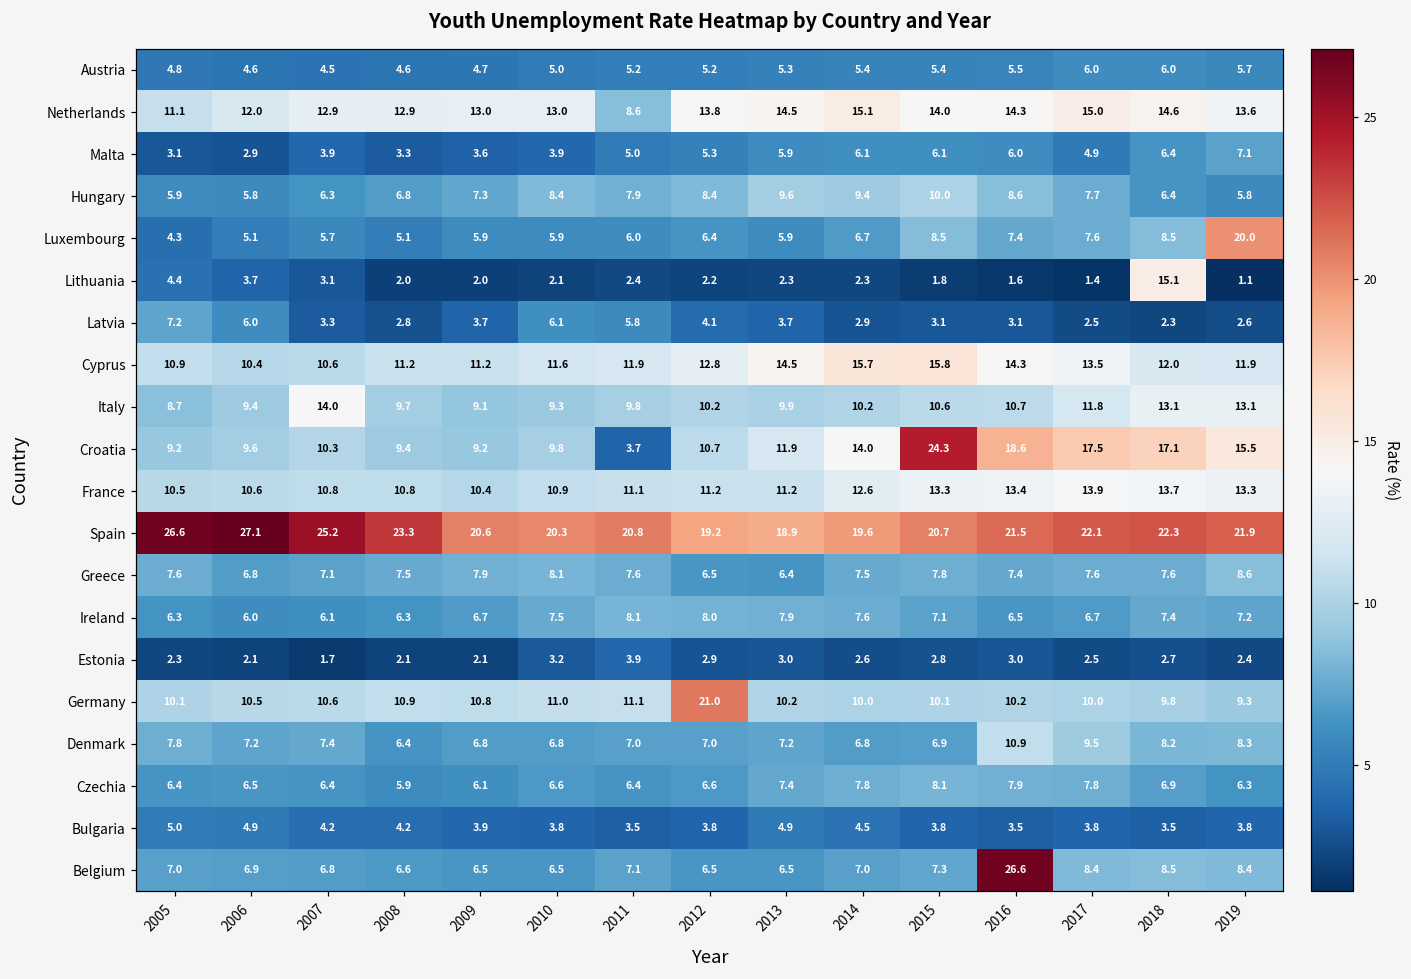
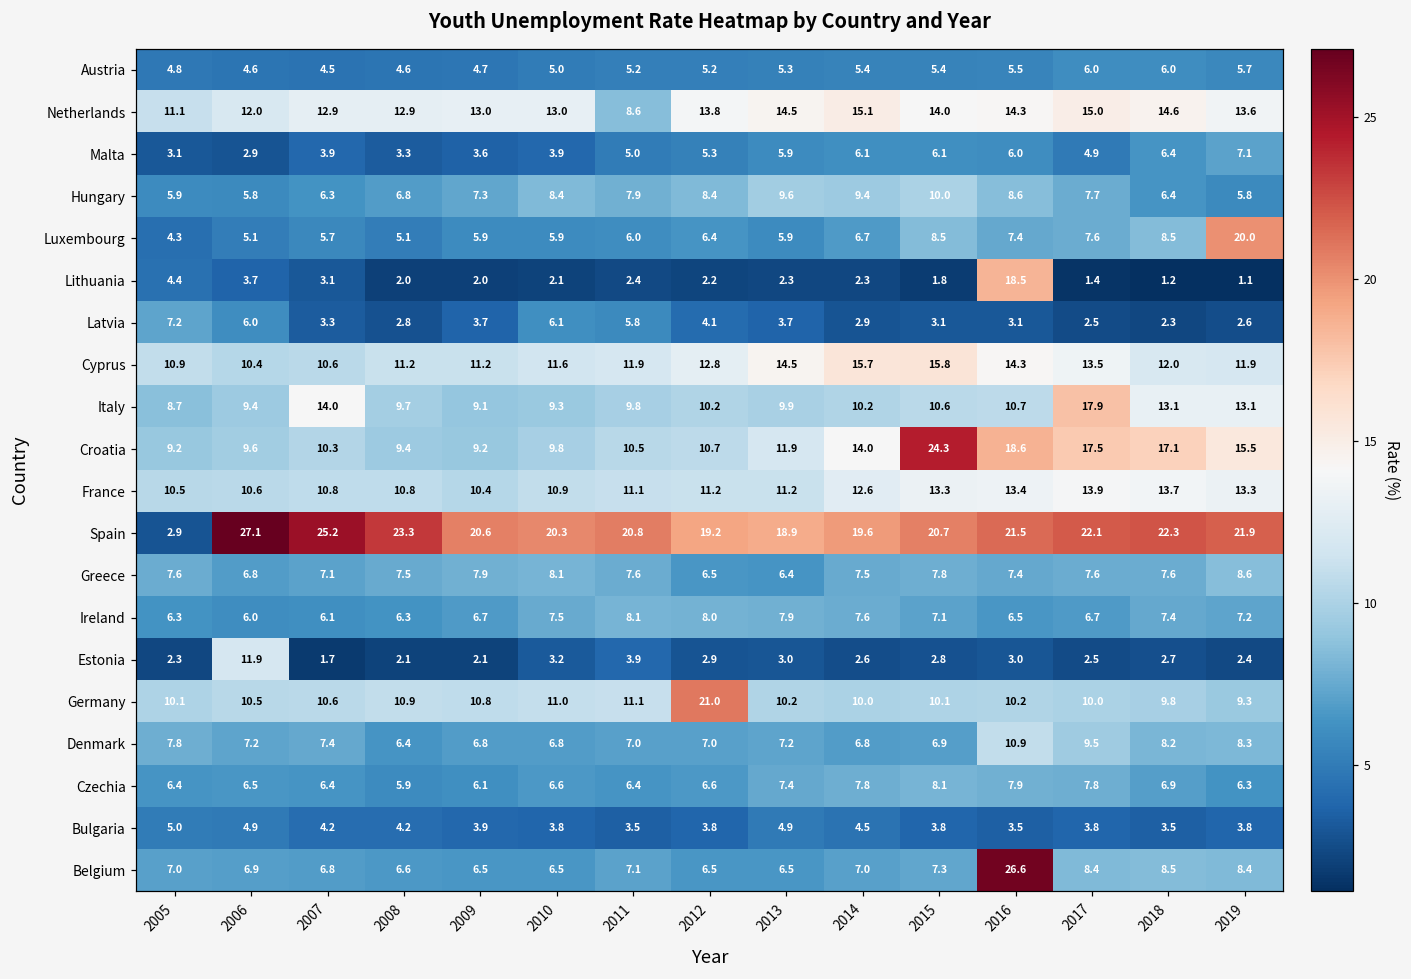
  {
    "Lithuania": {
      "2005": 4.4,
      "2006": 3.7,
      "2007": 3.1,
      "2008": 2.0,
      "2009": 2.0,
      "2010": 2.1,
      "2011": 2.4,
      "2012": 2.2,
      "2013": 2.3,
      "2014": 2.3,
      "2015": 1.8,
-     "2016": 1.6,
+     "2016": 18.5,
      "2017": 1.4,
-     "2018": 15.1,
+     "2018": 1.2,
      "2019": 1.1
    },
    "Italy": {
      "2005": 8.7,
      "2006": 9.4,
      "2007": 14.0,
      "2008": 9.7,
      "2009": 9.1,
      "2010": 9.3,
      "2011": 9.8,
      "2012": 10.2,
      "2013": 9.9,
      "2014": 10.2,
      "2015": 10.6,
      "2016": 10.7,
-     "2017": 11.8,
+     "2017": 17.9,
      "2018": 13.1,
      "2019": 13.1
    },
    "Croatia": {
      "2005": 9.2,
      "2006": 9.6,
      "2007": 10.3,
      "2008": 9.4,
      "2009": 9.2,
      "2010": 9.8,
-     "2011": 3.7,
+     "2011": 10.5,
      "2012": 10.7,
      "2013": 11.9,
      "2014": 14.0,
      "2015": 24.3,
      "2016": 18.6,
      "2017": 17.5,
      "2018": 17.1,
      "2019": 15.5
    },
    "Spain": {
-     "2005": 26.6,
+     "2005": 2.9,
      "2006": 27.1,
      "2007": 25.2,
      "2008": 23.3,
      "2009": 20.6,
      "2010": 20.3,
      "2011": 20.8,
      "2012": 19.2,
      "2013": 18.9,
      "2014": 19.6,
      "2015": 20.7,
      "2016": 21.5,
      "2017": 22.1,
      "2018": 22.3,
      "2019": 21.9
    },
    "Estonia": {
      "2005": 2.3,
-     "2006": 2.1,
+     "2006": 11.9,
      "2007": 1.7,
      "2008": 2.1,
      "2009": 2.1,
      "2010": 3.2,
      "2011": 3.9,
      "2012": 2.9,
      "2013": 3.0,
      "2014": 2.6,
      "2015": 2.8,
      "2016": 3.0,
      "2017": 2.5,
      "2018": 2.7,
      "2019": 2.4
    }
  }
